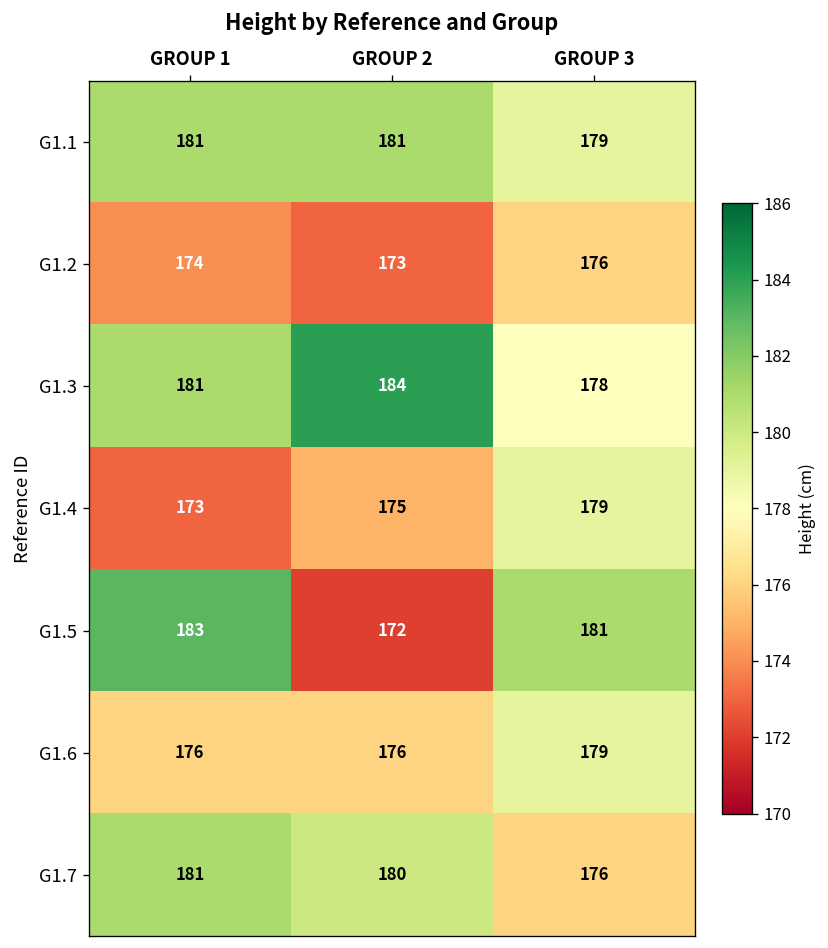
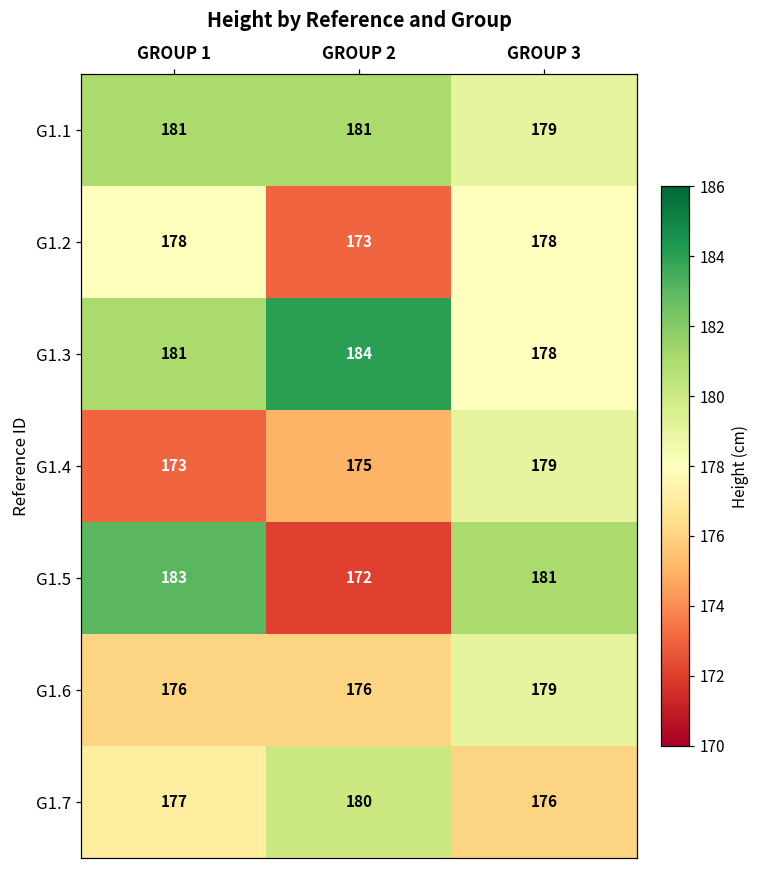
  {
    "G1.1": {
      "GROUP 1": 181,
      "GROUP 2": 181,
      "GROUP 3": 179
    },
    "G1.2": {
-     "GROUP 1": 174,
+     "GROUP 1": 178,
      "GROUP 2": 173,
-     "GROUP 3": 176
+     "GROUP 3": 178
    },
    "G1.3": {
      "GROUP 1": 181,
      "GROUP 2": 184,
      "GROUP 3": 178
    },
    "G1.4": {
      "GROUP 1": 173,
      "GROUP 2": 175,
      "GROUP 3": 179
    },
    "G1.5": {
      "GROUP 1": 183,
      "GROUP 2": 172,
      "GROUP 3": 181
    },
    "G1.6": {
      "GROUP 1": 176,
      "GROUP 2": 176,
      "GROUP 3": 179
    },
    "G1.7": {
-     "GROUP 1": 181,
+     "GROUP 1": 177,
      "GROUP 2": 180,
      "GROUP 3": 176
    }
  }
